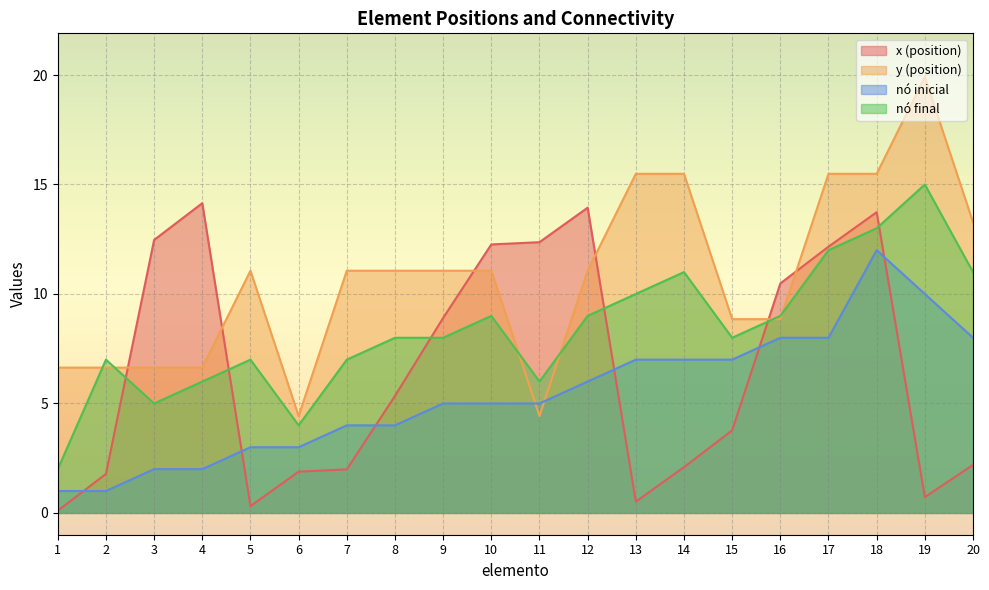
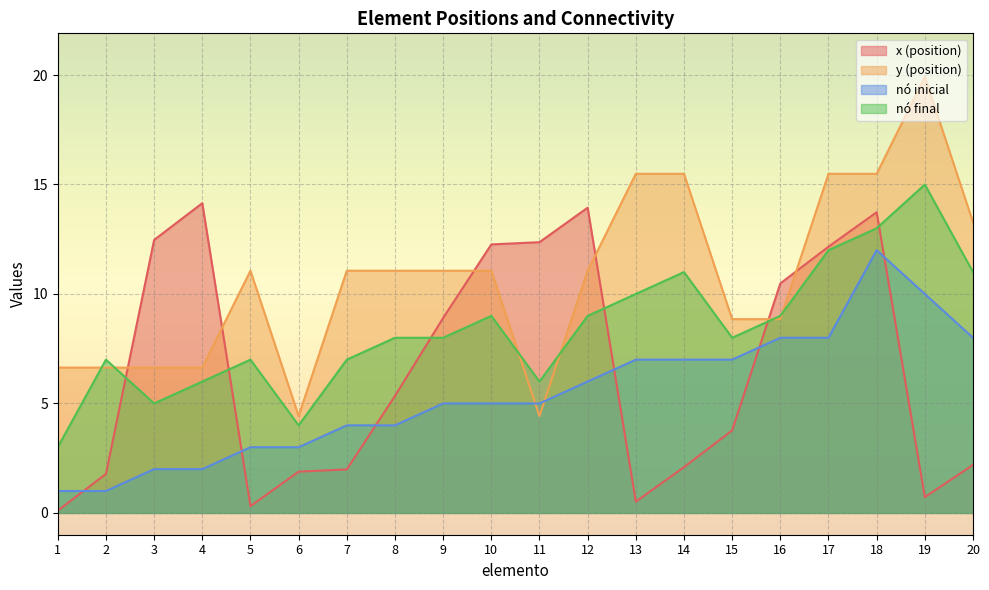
  {
    "nó inicial": {
      "1": 1,
      "2": 1,
      "3": 2,
      "4": 2,
      "5": 3,
      "6": 3,
      "7": 4,
      "8": 4,
      "9": 5,
      "10": 5,
      "11": 5,
      "12": 6,
      "13": 7,
      "14": 7,
      "15": 7,
      "16": 8,
      "17": 8,
      "18": 12,
      "19": 10,
      "20": 8
    },
    "nó final": {
-     "1": 2,
+     "1": 3,
      "2": 7,
      "3": 5,
      "4": 6,
      "5": 7,
      "6": 4,
      "7": 7,
      "8": 8,
      "9": 8,
      "10": 9,
      "11": 6,
      "12": 9,
      "13": 10,
      "14": 11,
      "15": 8,
      "16": 9,
      "17": 12,
      "18": 13,
      "19": 15,
      "20": 11
    }
  }
